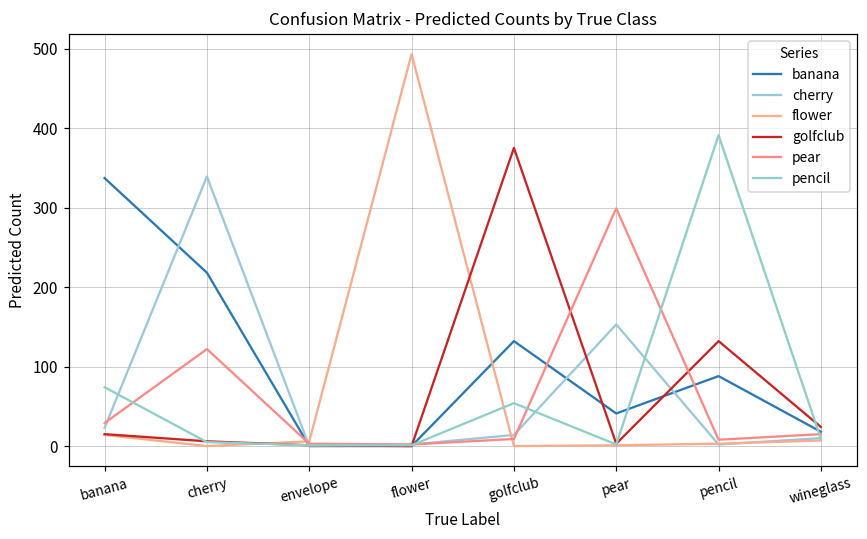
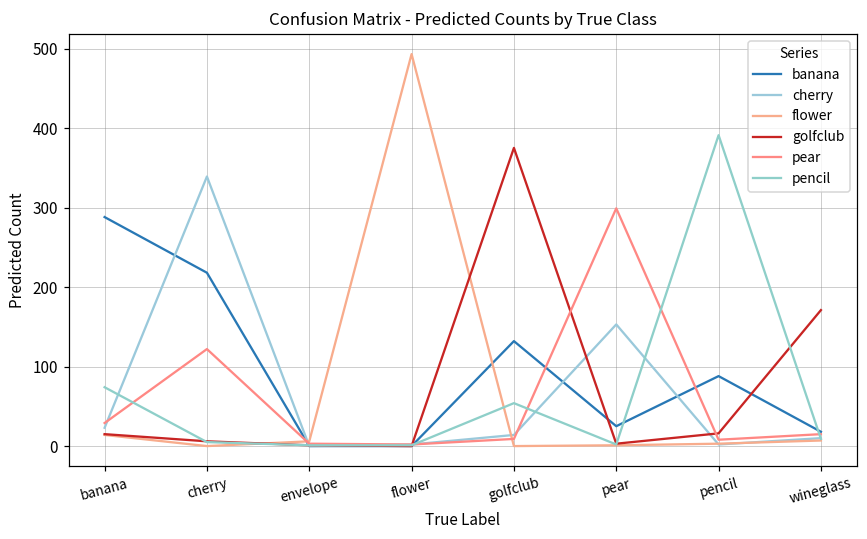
  {
    "banana": {
-     "banana": 340,
+     "banana": 290,
      "cherry": 220,
      "golfclub": 130,
-     "pear": 40,
+     "pear": 30,
      "pencil": 90
    },
    "golfclub": {
      "golfclub": 380,
-     "pencil": 130,
-     "wineglass": 20
+     "pencil": 20,
+     "wineglass": 170
    }
  }
